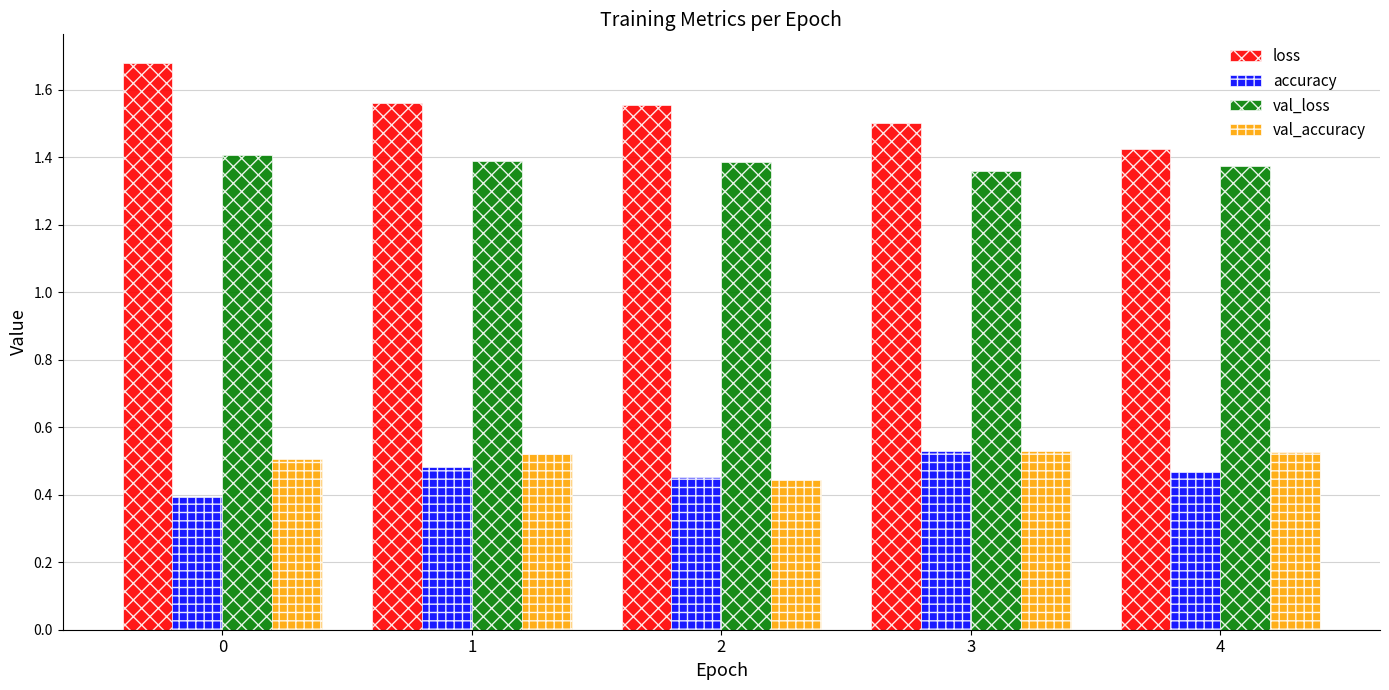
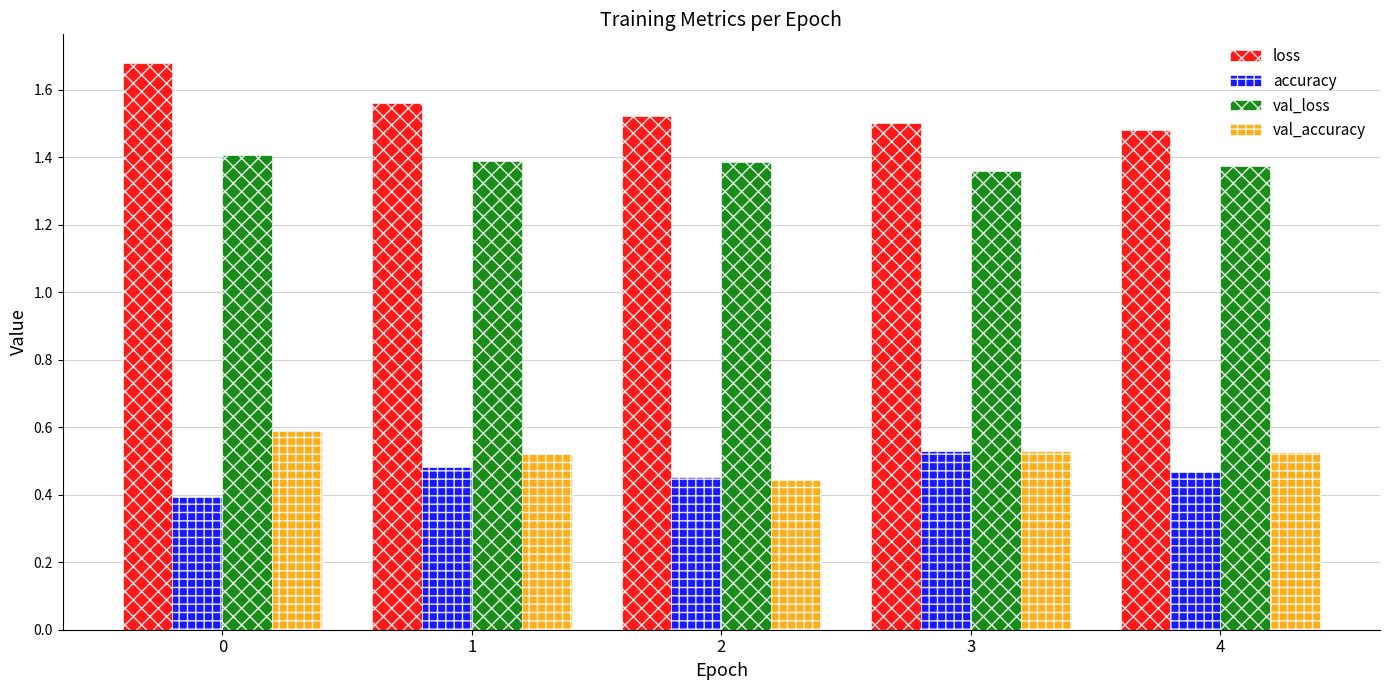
  {
    "loss": {
      "0": 1.68,
      "1": 1.56,
-     "2": 1.56,
+     "2": 1.52,
      "3": 1.50,
-     "4": 1.42
+     "4": 1.48
    },
    "accuracy": {
      "0": 0.39,
      "1": 0.48,
      "2": 0.45,
      "3": 0.53,
      "4": 0.47
    },
    "val_loss": {
      "0": 1.41,
      "1": 1.39,
      "2": 1.38,
      "3": 1.36,
      "4": 1.37
    },
    "val_accuracy": {
-     "0": 0.51,
+     "0": 0.59,
      "1": 0.52,
      "2": 0.44,
      "3": 0.53,
      "4": 0.53
    }
  }
